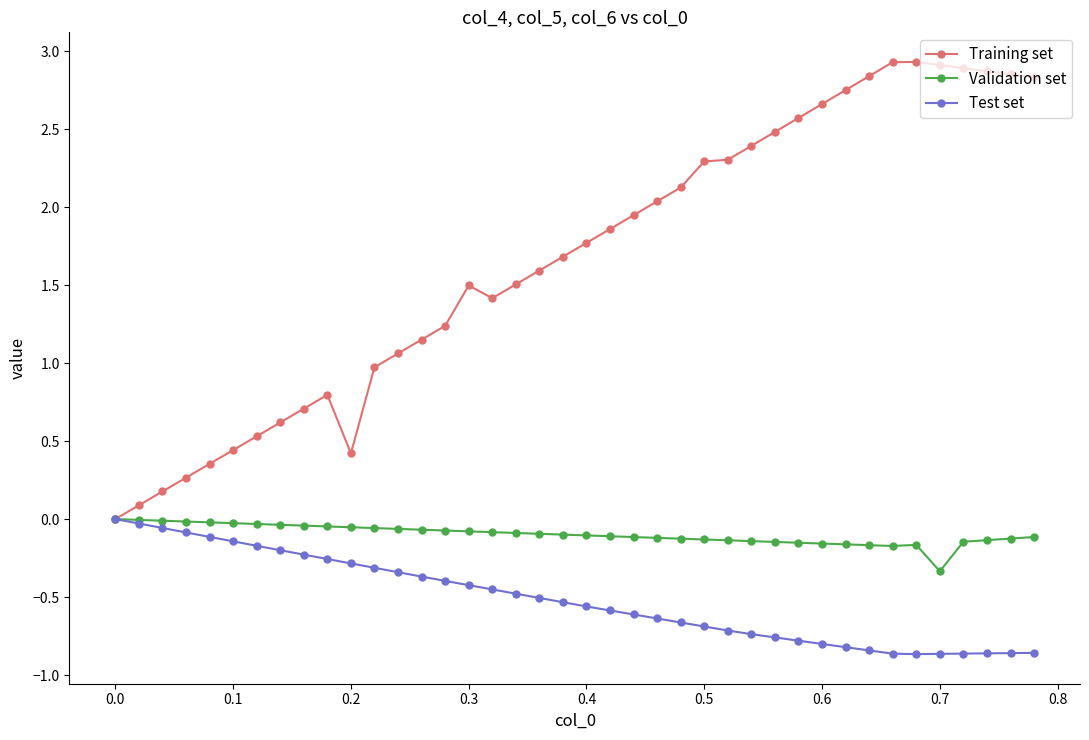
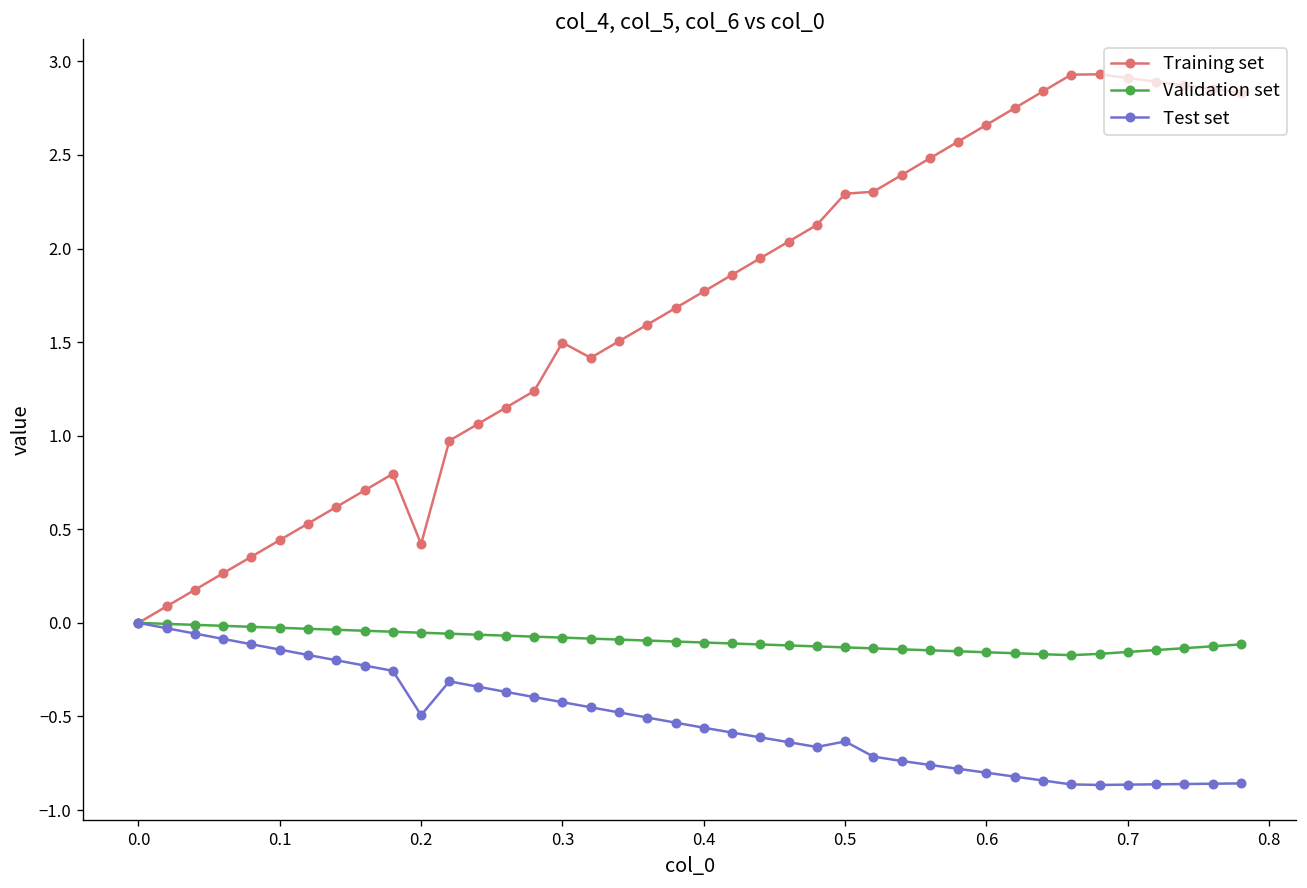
  {
    "Training set": {
      "0.1": 0.44,
      "0.2": 0.42,
      "0.3": 1.50,
      "0.4": 1.77,
      "0.5": 2.29,
      "0.6": 2.66
    },
    "Validation set": {
      "0.1": -0.03,
      "0.2": -0.05,
      "0.3": -0.08,
      "0.4": -0.10,
      "0.5": -0.13,
      "0.6": -0.16,
-     "0.7": -0.33
+     "0.7": -0.16
    },
    "Test set": {
      "0.1": -0.14,
-     "0.2": -0.28,
+     "0.2": -0.49,
      "0.3": -0.42,
      "0.4": -0.56,
-     "0.5": -0.69,
+     "0.5": -0.63,
      "0.6": -0.80,
      "0.7": -0.86
    }
  }
